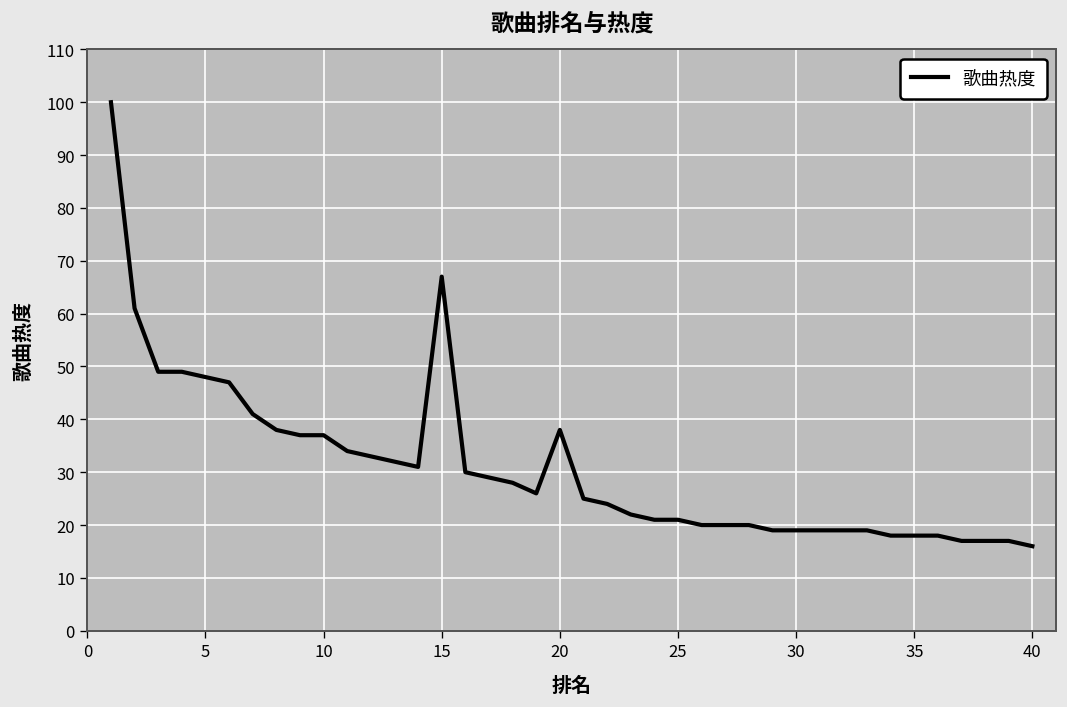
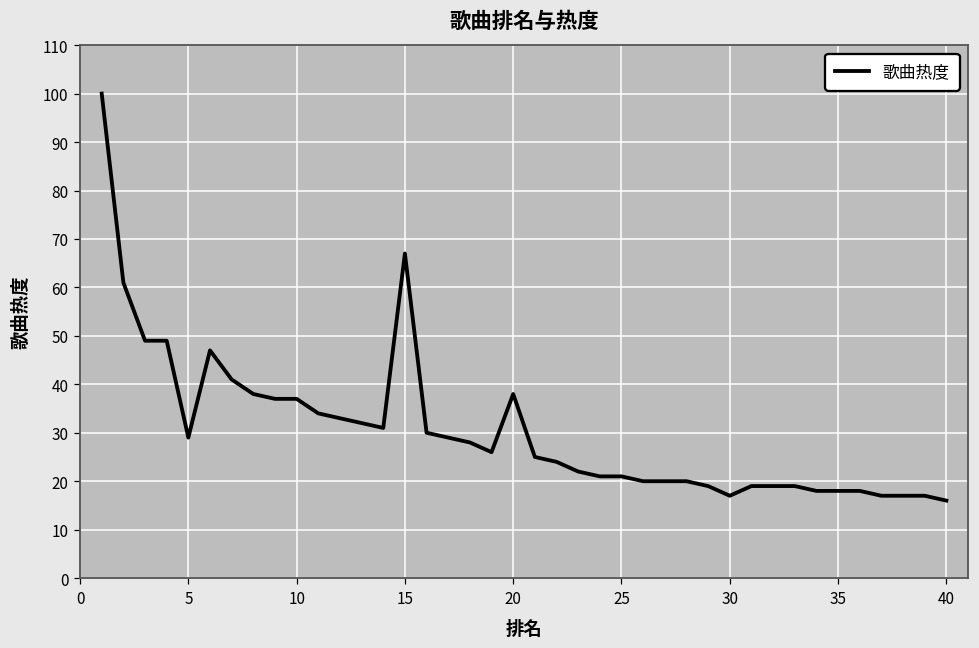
  {
-   "5": 48,
+   "5": 29,
    "10": 37,
    "15": 67,
    "20": 38,
    "25": 21,
-   "30": 19,
+   "30": 17,
    "35": 18,
    "40": 16
  }
